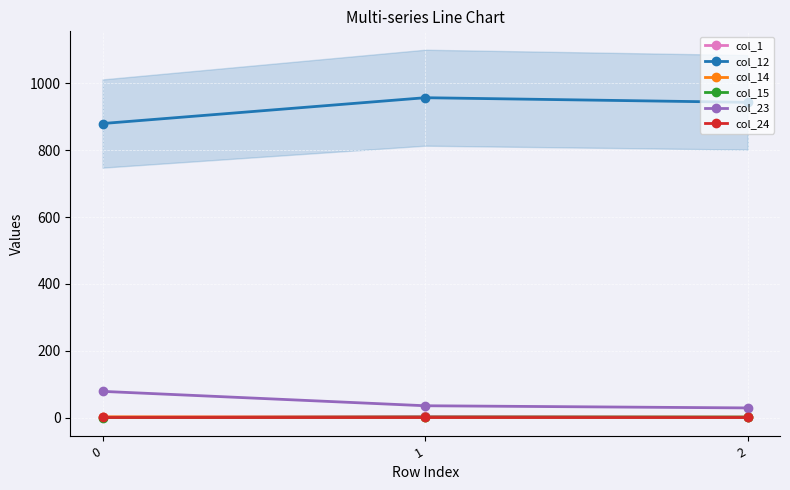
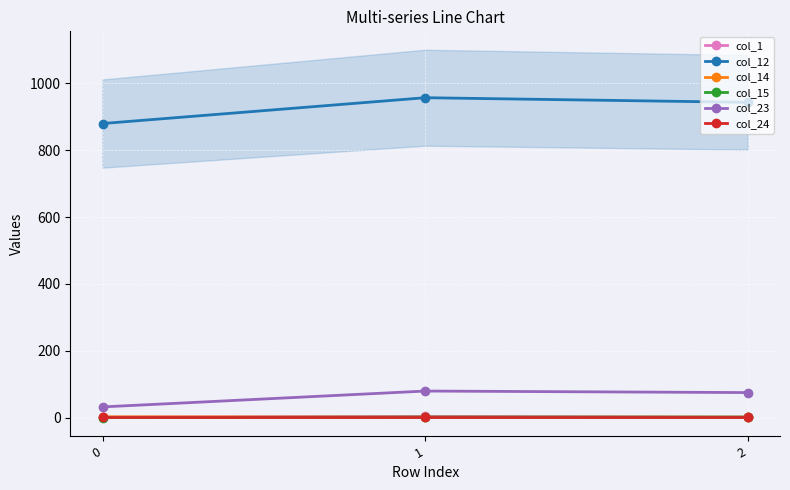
  {
    "col_23": {
-     "0": 80,
-     "1": 40,
-     "2": 30
+     "0": 30,
+     "1": 80,
+     "2": 70
    }
  }
